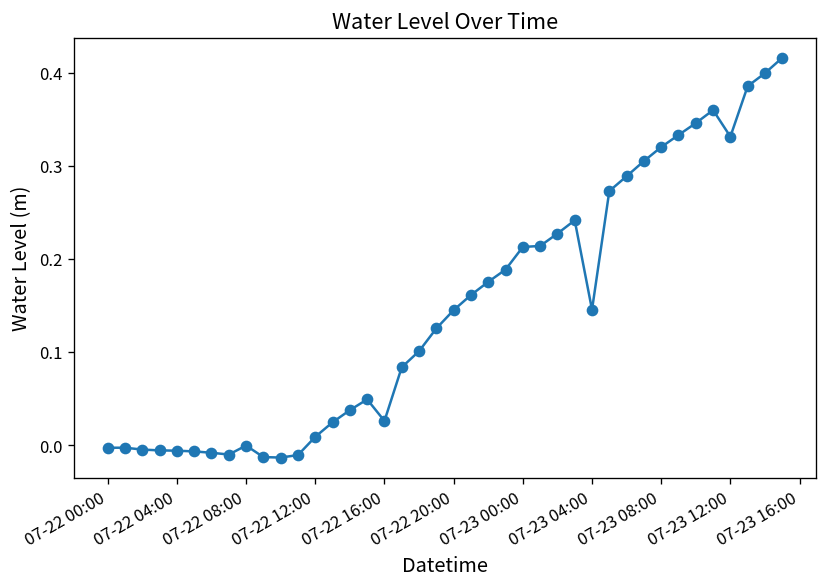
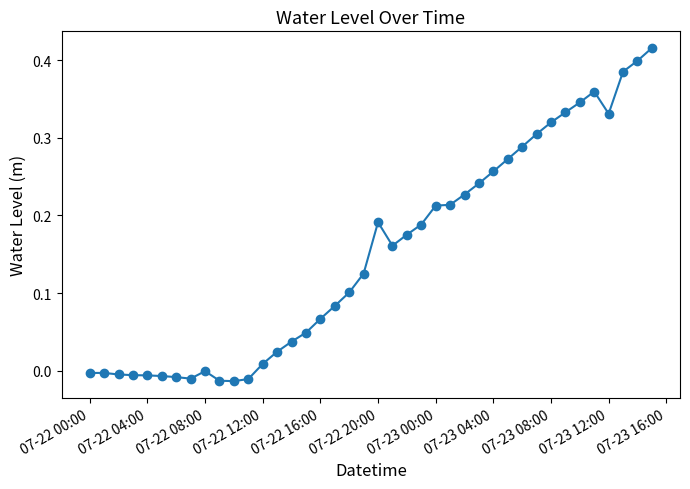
  {
    "07-22 00:00": 0.00,
    "07-22 04:00": -0.01,
    "07-22 08:00": 0.00,
    "07-22 12:00": 0.01,
-   "07-22 16:00": 0.03,
-   "07-22 20:00": 0.14,
+   "07-22 16:00": 0.07,
+   "07-22 20:00": 0.19,
    "07-23 00:00": 0.21,
-   "07-23 04:00": 0.15,
+   "07-23 04:00": 0.26,
    "07-23 08:00": 0.32,
    "07-23 12:00": 0.33
  }
